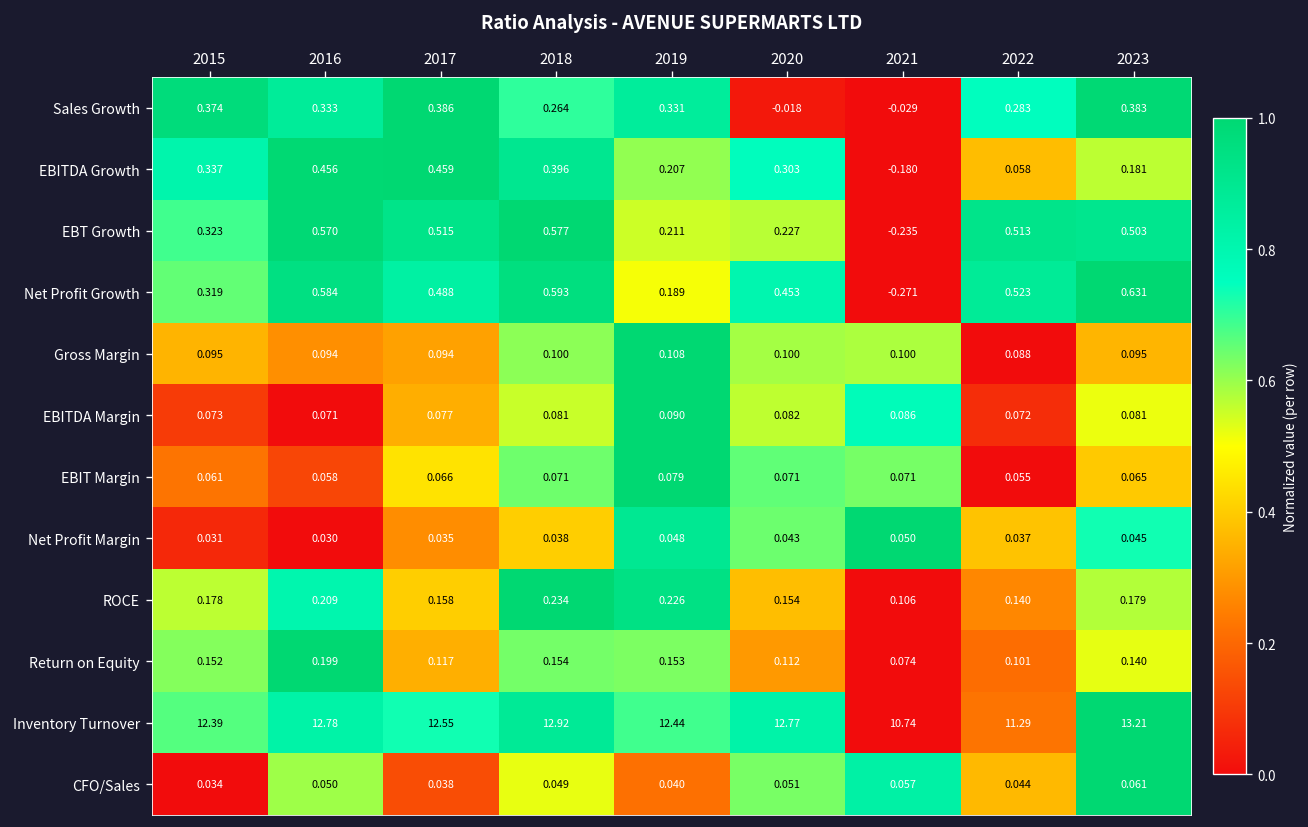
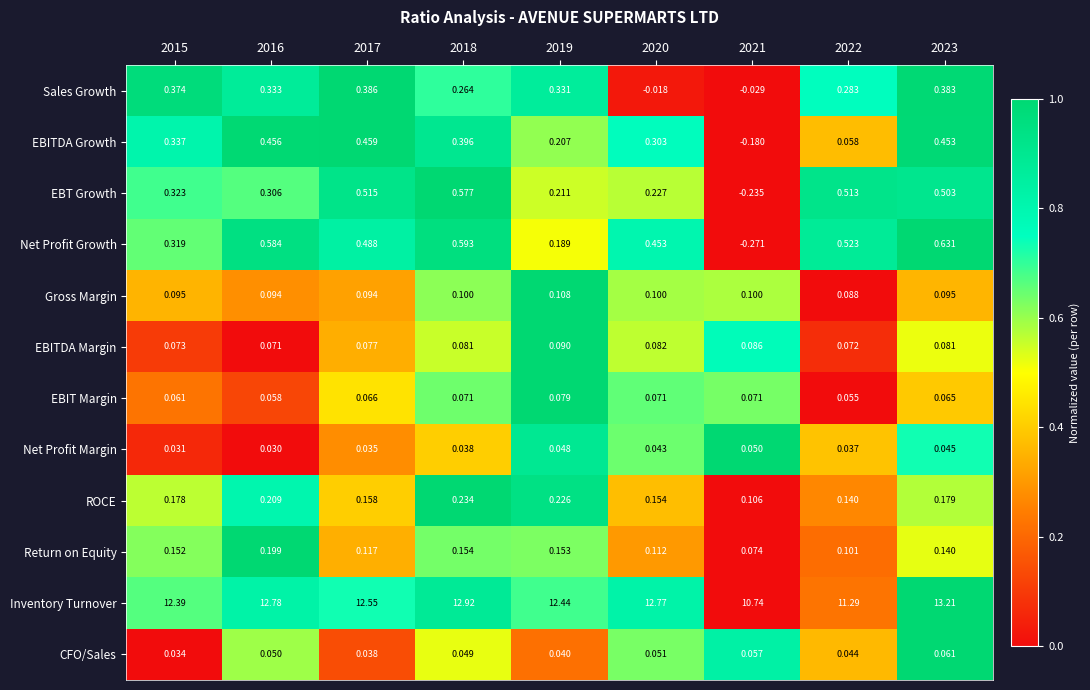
  {
    "Sales Growth": {
      "2015": 0.374,
      "2016": 0.333,
      "2017": 0.386,
      "2018": 0.264,
      "2019": 0.331,
      "2020": -0.018,
      "2021": -0.029,
      "2022": 0.283,
      "2023": 0.383
    },
    "EBITDA Growth": {
      "2015": 0.337,
      "2016": 0.456,
      "2017": 0.459,
      "2018": 0.396,
      "2019": 0.207,
      "2020": 0.303,
      "2021": -0.180,
      "2022": 0.058,
-     "2023": 0.181
+     "2023": 0.453
    },
    "EBT Growth": {
      "2015": 0.323,
-     "2016": 0.570,
+     "2016": 0.306,
      "2017": 0.515,
      "2018": 0.577,
      "2019": 0.211,
      "2020": 0.227,
      "2021": -0.235,
      "2022": 0.513,
      "2023": 0.503
    },
    "Net Profit Growth": {
      "2015": 0.319,
      "2016": 0.584,
      "2017": 0.488,
      "2018": 0.593,
      "2019": 0.189,
      "2020": 0.453,
      "2021": -0.271,
      "2022": 0.523,
      "2023": 0.631
    },
    "Gross Margin": {
      "2015": 0.095,
      "2016": 0.094,
      "2017": 0.094,
      "2018": 0.100,
      "2019": 0.108,
      "2020": 0.100,
      "2021": 0.100,
      "2022": 0.088,
      "2023": 0.095
    },
    "EBITDA Margin": {
      "2015": 0.073,
      "2016": 0.071,
      "2017": 0.077,
      "2018": 0.081,
      "2019": 0.090,
      "2020": 0.082,
      "2021": 0.086,
      "2022": 0.072,
      "2023": 0.081
    },
    "EBIT Margin": {
      "2015": 0.061,
      "2016": 0.058,
      "2017": 0.066,
      "2018": 0.071,
      "2019": 0.079,
      "2020": 0.071,
      "2021": 0.071,
      "2022": 0.055,
      "2023": 0.065
    },
    "Net Profit Margin": {
      "2015": 0.031,
      "2016": 0.030,
      "2017": 0.035,
      "2018": 0.038,
      "2019": 0.048,
      "2020": 0.043,
      "2021": 0.050,
      "2022": 0.037,
      "2023": 0.045
    },
    "ROCE": {
      "2015": 0.178,
      "2016": 0.209,
      "2017": 0.158,
      "2018": 0.234,
      "2019": 0.226,
      "2020": 0.154,
      "2021": 0.106,
      "2022": 0.140,
      "2023": 0.179
    },
    "Return on Equity": {
      "2015": 0.152,
      "2016": 0.199,
      "2017": 0.117,
      "2018": 0.154,
      "2019": 0.153,
      "2020": 0.112,
      "2021": 0.074,
      "2022": 0.101,
      "2023": 0.140
    },
    "Inventory Turnover": {
      "2015": 12.39,
      "2016": 12.78,
      "2017": 12.55,
      "2018": 12.92,
      "2019": 12.44,
      "2020": 12.77,
      "2021": 10.74,
      "2022": 11.29,
      "2023": 13.21
    },
    "CFO/Sales": {
      "2015": 0.034,
      "2016": 0.050,
      "2017": 0.038,
      "2018": 0.049,
      "2019": 0.040,
      "2020": 0.051,
      "2021": 0.057,
      "2022": 0.044,
      "2023": 0.061
    }
  }
